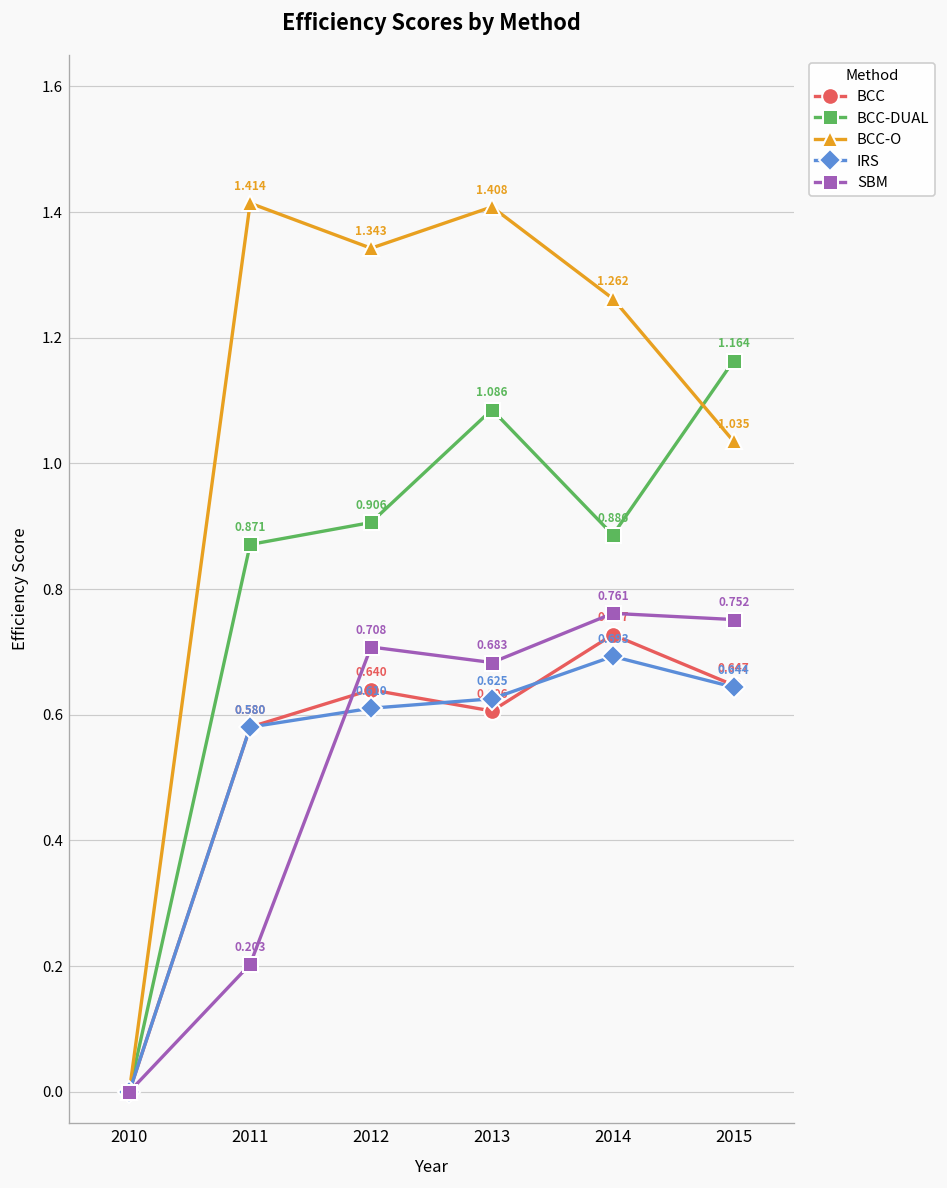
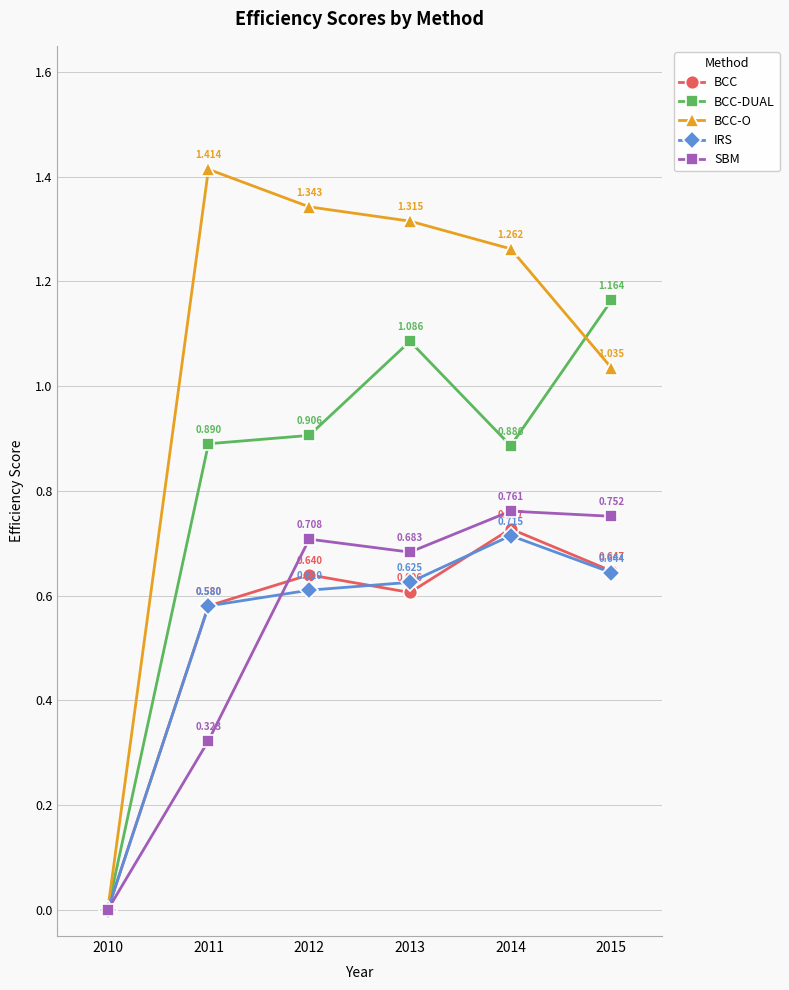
  {
    "BCC": {
      "2012": 0.640
    },
    "BCC-DUAL": {
-     "2011": 0.871,
+     "2011": 0.890,
      "2012": 0.906,
      "2013": 1.086,
      "2014": 0.886,
      "2015": 1.164
    },
    "BCC-O": {
      "2011": 1.414,
      "2012": 1.343,
-     "2013": 1.408,
+     "2013": 1.315,
      "2014": 1.262,
      "2015": 1.035
    },
    "IRS": {
      "2013": 0.625,
-     "2014": 0.693
+     "2014": 0.715
    },
    "SBM": {
-     "2011": 0.203,
+     "2011": 0.323,
      "2012": 0.708,
      "2013": 0.683,
      "2014": 0.761,
      "2015": 0.752
    }
  }
